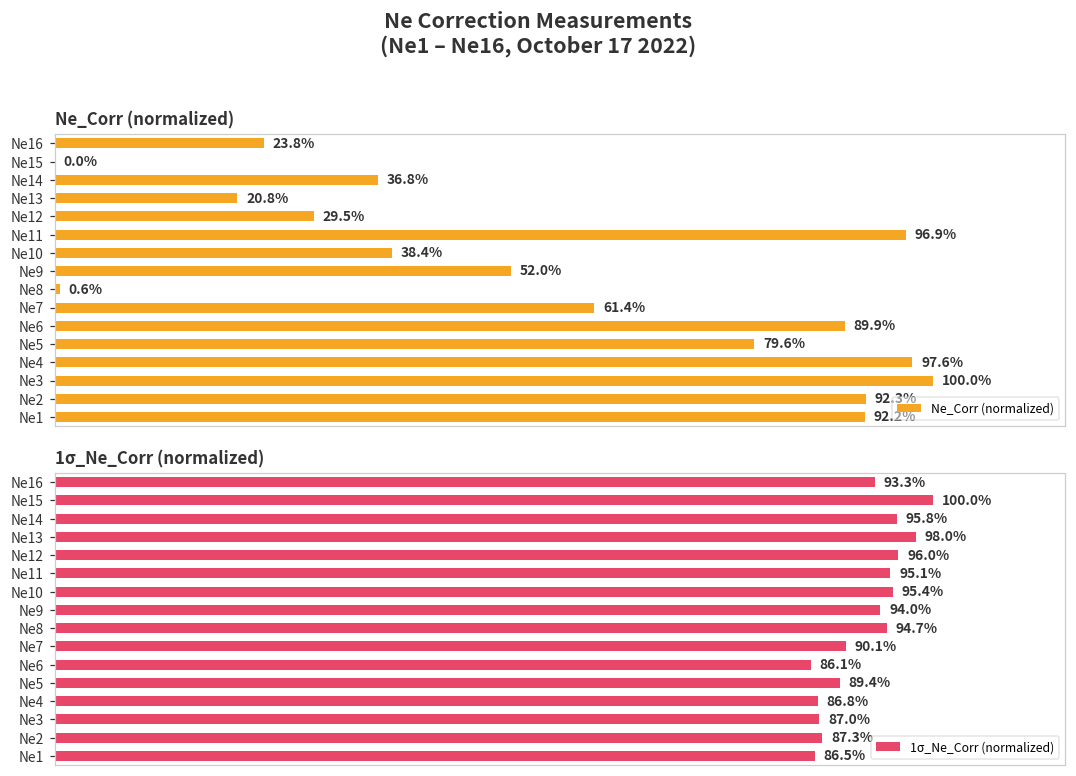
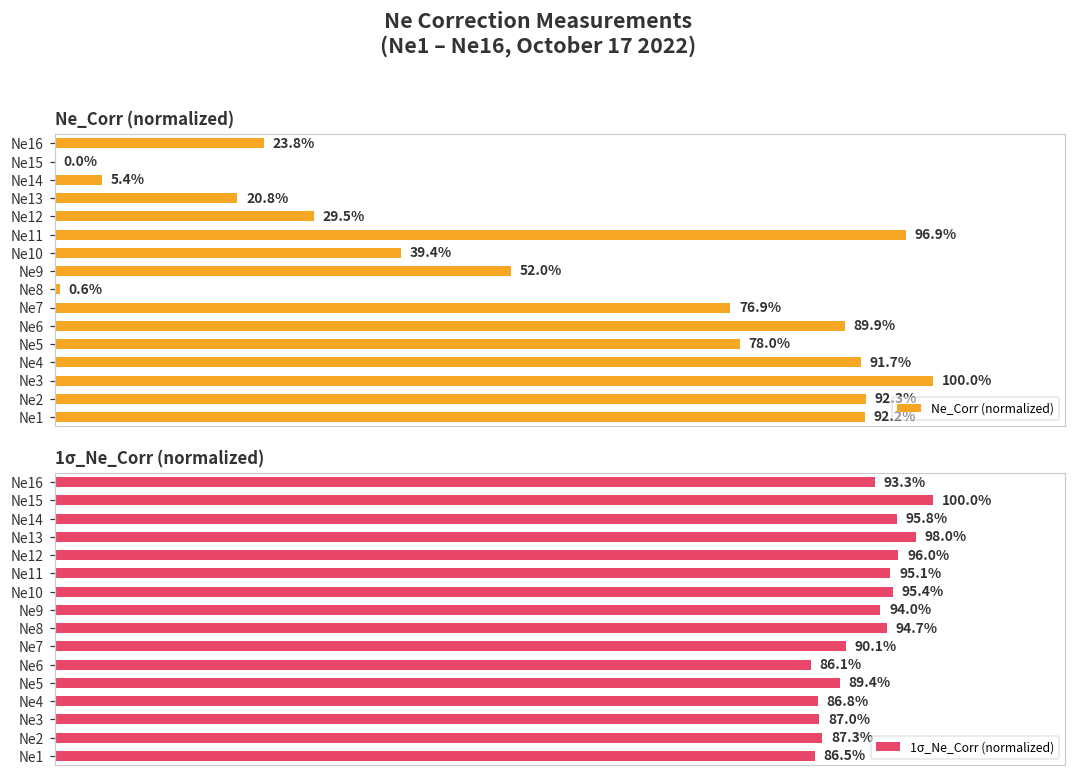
  {
    "Ne_Corr (normalized)": {
      "Ne16": "23.8%",
      "Ne15": "0.0%",
-     "Ne14": "36.8%",
+     "Ne14": "5.4%",
      "Ne13": "20.8%",
      "Ne12": "29.5%",
      "Ne11": "96.9%",
-     "Ne10": "38.4%",
+     "Ne10": "39.4%",
      "Ne9": "52.0%",
      "Ne8": "0.6%",
-     "Ne7": "61.4%",
+     "Ne7": "76.9%",
      "Ne6": "89.9%",
-     "Ne5": "79.6%",
-     "Ne4": "97.6%",
+     "Ne5": "78.0%",
+     "Ne4": "91.7%",
      "Ne3": "100.0%"
    },
    "1σ_Ne_Corr (normalized)": {
      "Ne16": "93.3%",
      "Ne15": "100.0%",
      "Ne14": "95.8%",
      "Ne13": "98.0%",
      "Ne12": "96.0%",
      "Ne11": "95.1%",
      "Ne10": "95.4%",
      "Ne9": "94.0%",
      "Ne8": "94.7%",
      "Ne7": "90.1%",
      "Ne6": "86.1%",
      "Ne5": "89.4%",
      "Ne4": "86.8%",
      "Ne3": "87.0%",
      "Ne1": "86.5%"
    }
  }
